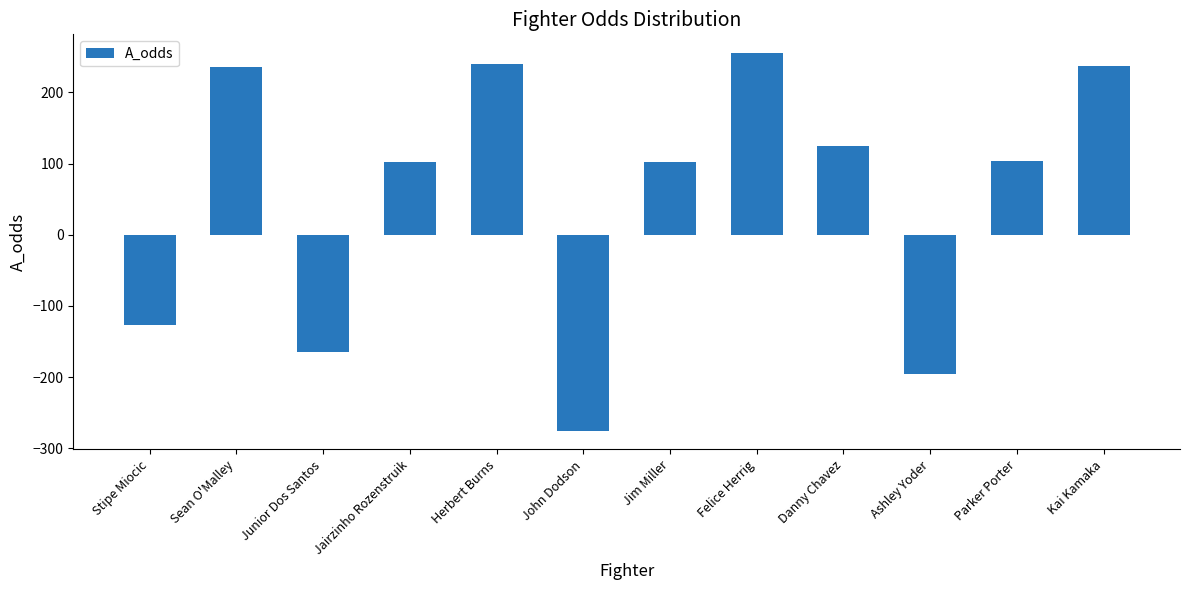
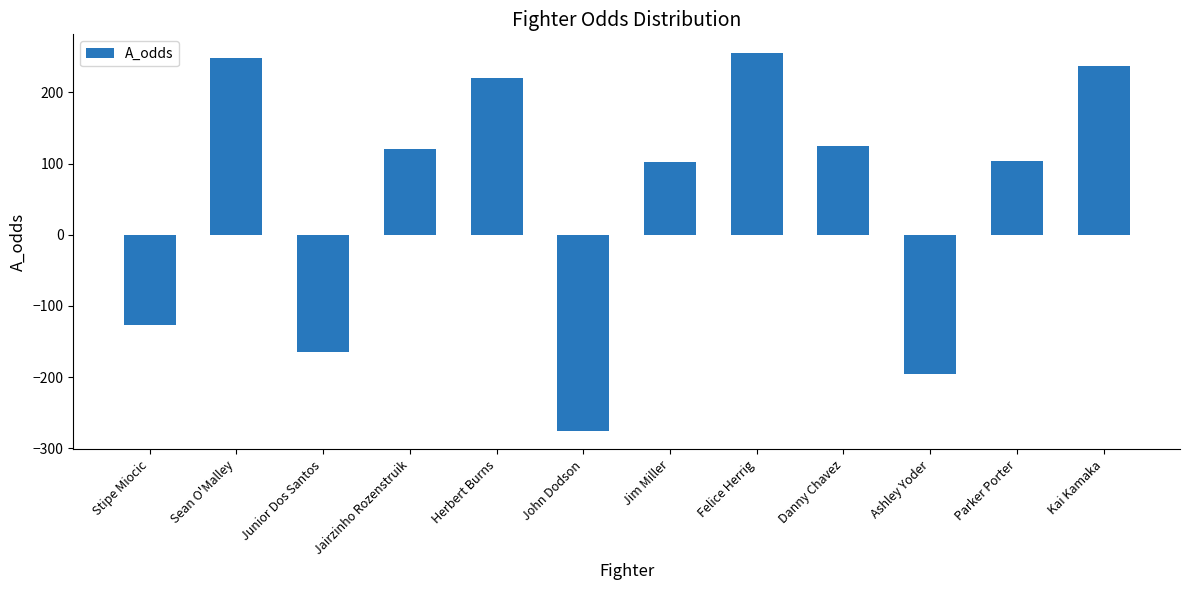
  {
    "Stipe Miocic": -130,
-   "Sean O'Malley": 240,
+   "Sean O'Malley": 250,
    "Junior Dos Santos": -160,
-   "Jairzinho Rozenstruik": 100,
-   "Herbert Burns": 240,
+   "Jairzinho Rozenstruik": 120,
+   "Herbert Burns": 220,
    "John Dodson": -280,
    "Jim Miller": 100,
    "Felice Herrig": 260,
    "Danny Chavez": 130,
    "Ashley Yoder": -200,
    "Parker Porter": 100,
    "Kai Kamaka": 240
  }
